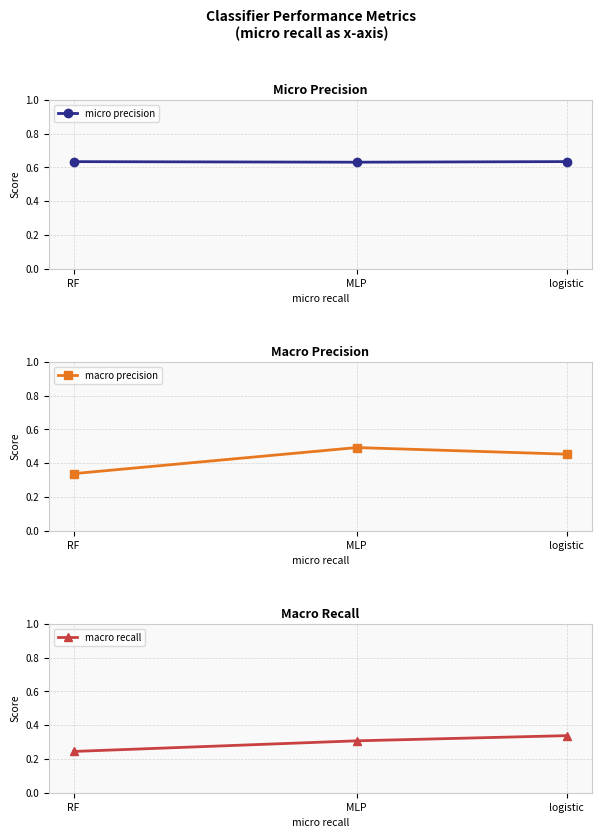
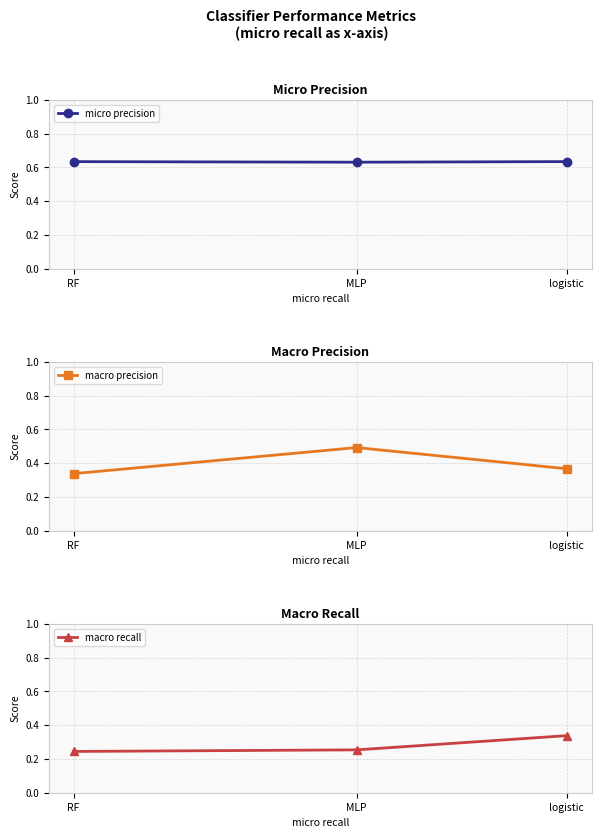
  {
    "Micro Precision": {
      "RF": 0.63,
      "MLP": 0.63,
      "logistic": 0.63
    },
    "Macro Precision": {
      "RF": 0.34,
      "MLP": 0.49,
-     "logistic": 0.45
+     "logistic": 0.37
    },
    "Macro Recall": {
      "RF": 0.24,
-     "MLP": 0.31,
+     "MLP": 0.25,
      "logistic": 0.34
    }
  }
